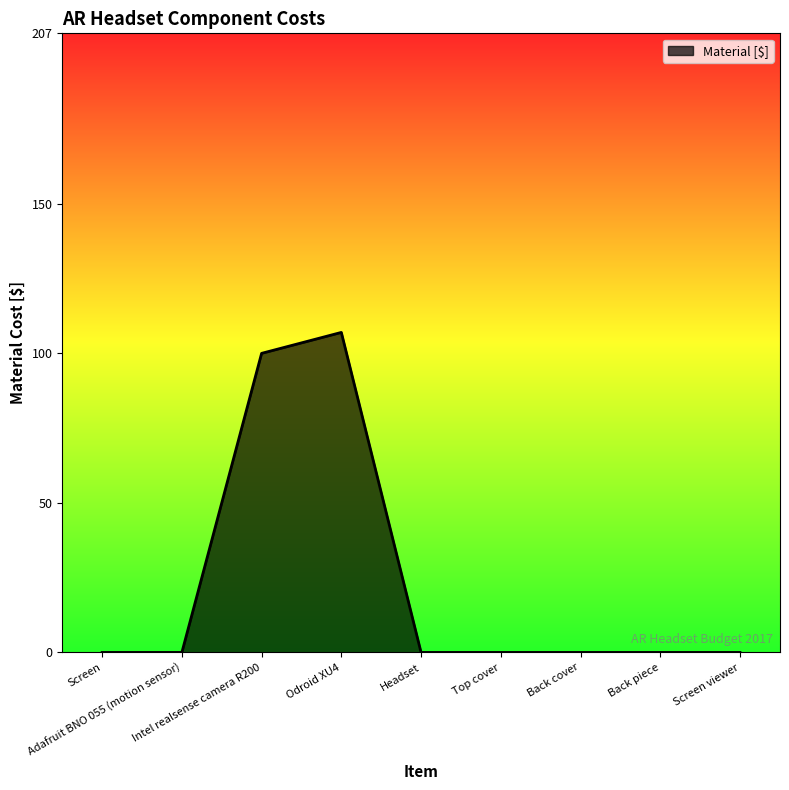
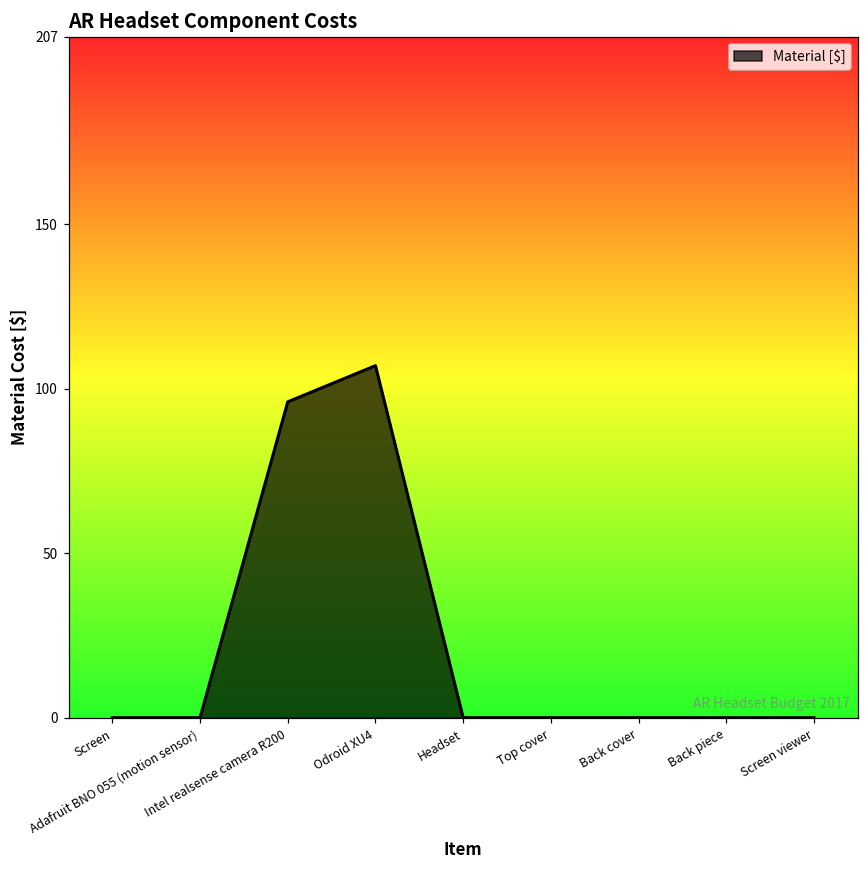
  {
    "Screen": 0,
    "Adafruit BNO 055 (motion sensor)": 0,
-   "Intel realsense camera R200": 100,
+   "Intel realsense camera R200": 96,
    "Odroid XU4": 107,
    "Headset": 0,
    "Top cover": 0,
    "Back cover": 0
  }
